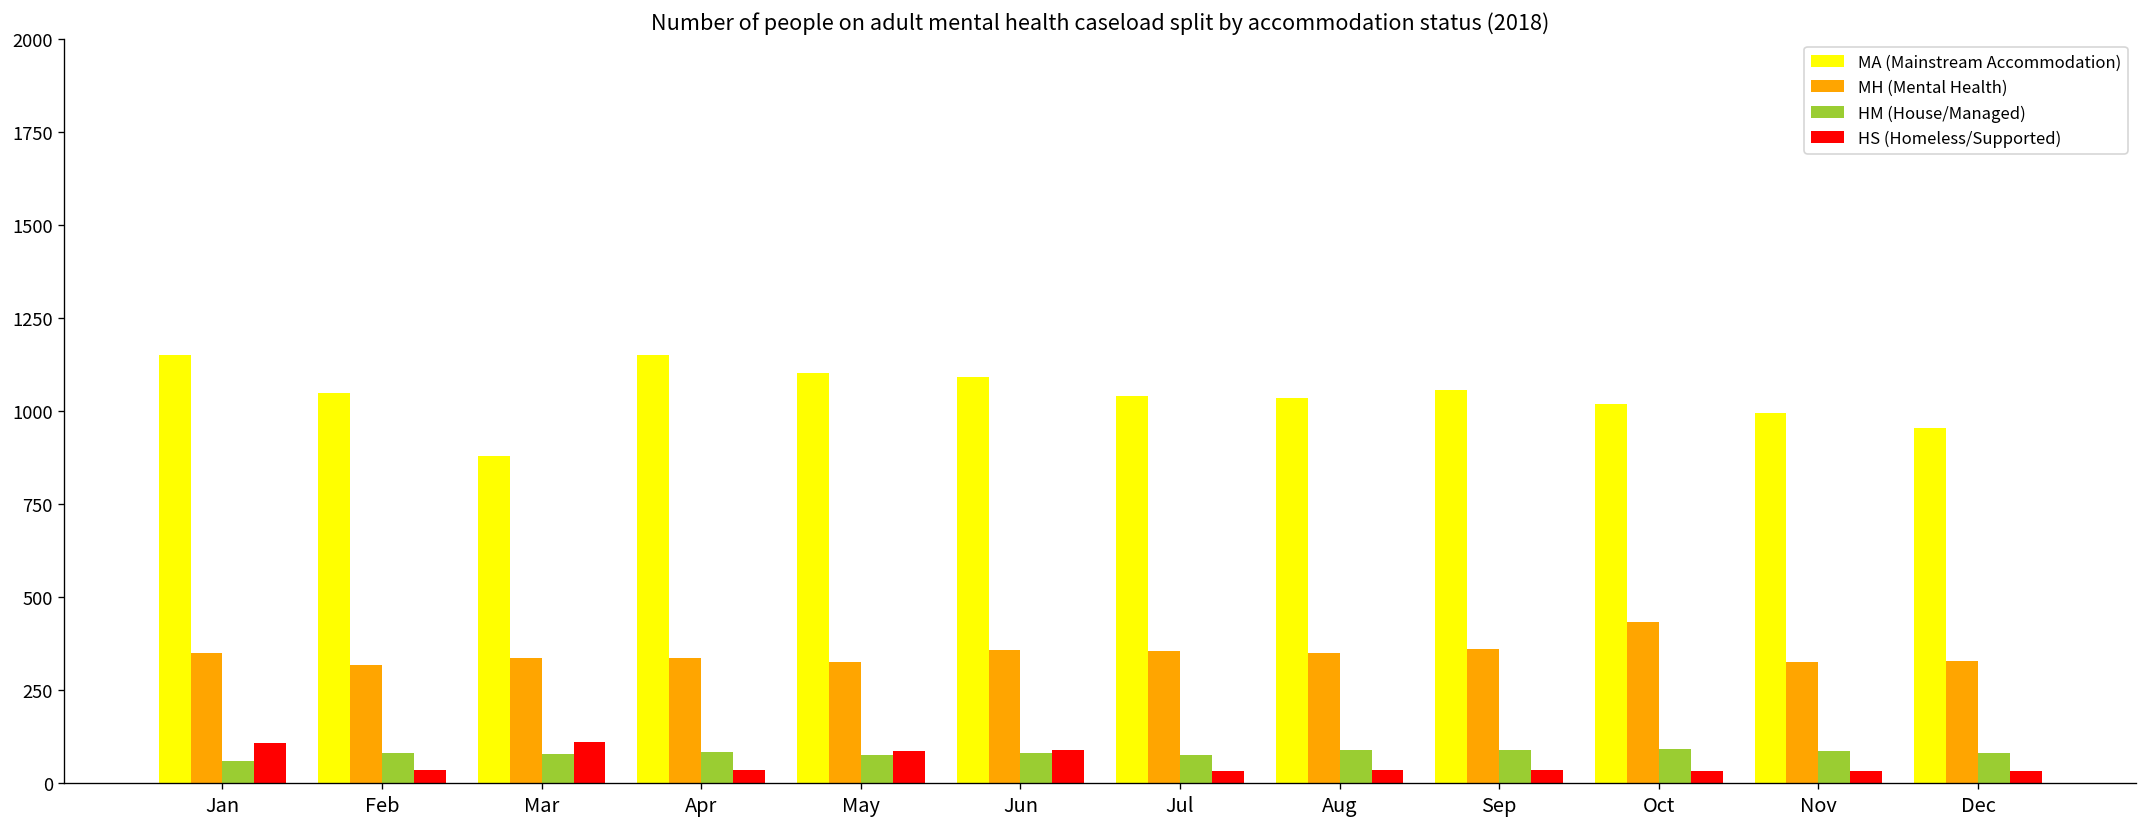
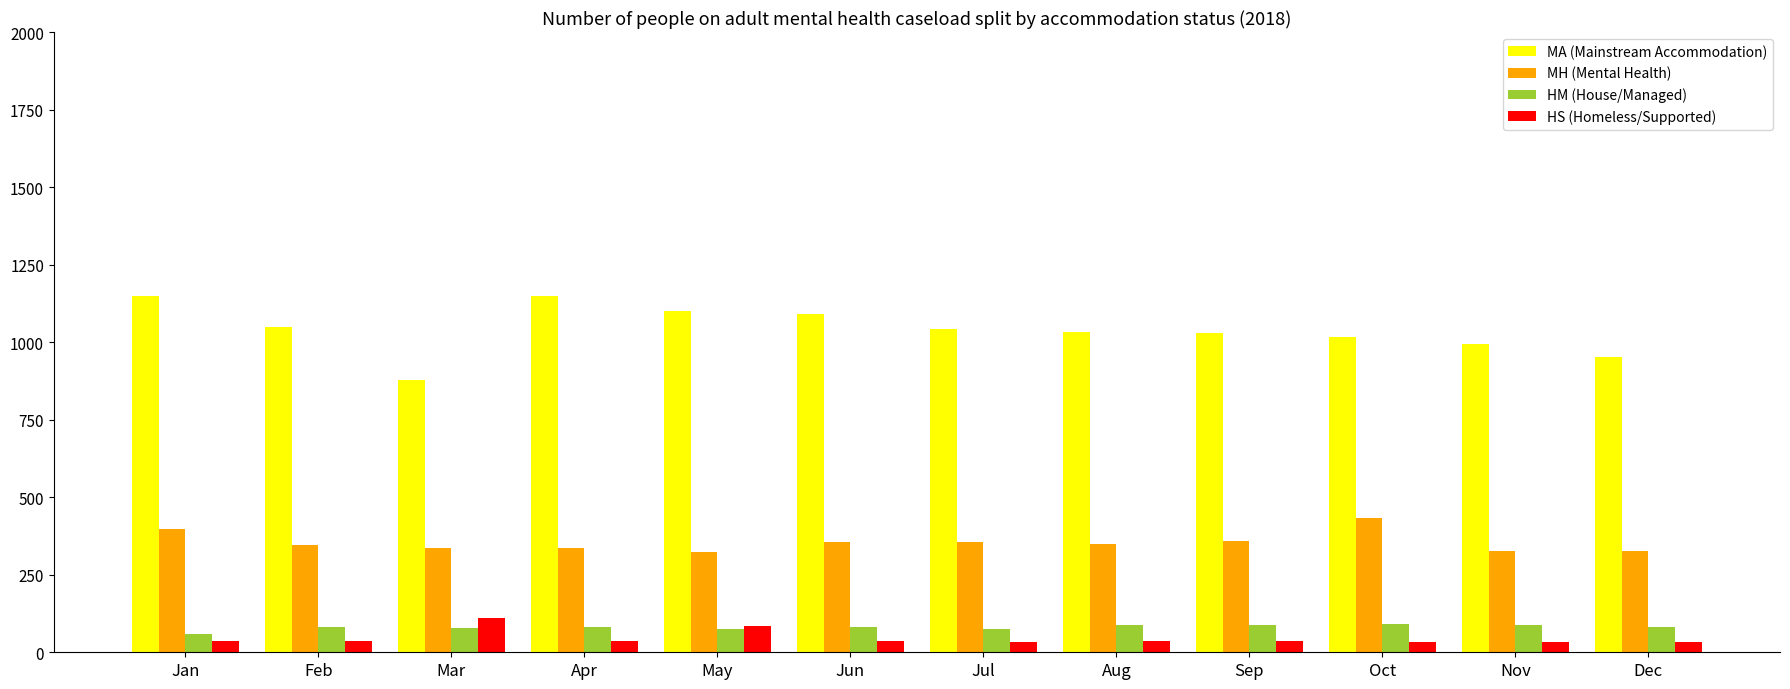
  {
    "MA (Mainstream Accommodation)": {
      "Jan": 1150,
      "Feb": 1050,
      "Mar": 880,
      "Apr": 1150,
      "May": 1100,
      "Jun": 1090,
      "Jul": 1040,
      "Aug": 1030,
-     "Sep": 1060,
+     "Sep": 1030,
      "Oct": 1020,
      "Nov": 990,
      "Dec": 950
    },
    "MH (Mental Health)": {
-     "Jan": 350,
-     "Feb": 320,
+     "Jan": 400,
+     "Feb": 350,
      "Mar": 340,
      "Apr": 340,
      "May": 320,
      "Jun": 360,
      "Jul": 350,
      "Aug": 350,
      "Sep": 360,
      "Oct": 430,
      "Nov": 330,
      "Dec": 330
    },
    "HM (House/Managed)": {
      "Jan": 60,
      "Feb": 80,
      "Mar": 80,
      "Apr": 80,
      "May": 80,
      "Jun": 80,
      "Jul": 80,
      "Aug": 90,
      "Sep": 90,
      "Oct": 90,
      "Nov": 90,
      "Dec": 80
    },
    "HS (Homeless/Supported)": {
-     "Jan": 110,
+     "Jan": 40,
      "Feb": 40,
      "Mar": 110,
      "Apr": 40,
      "May": 90,
-     "Jun": 90,
+     "Jun": 40,
      "Jul": 30,
      "Aug": 40,
      "Sep": 40,
      "Oct": 30,
      "Nov": 30,
      "Dec": 30
    }
  }
